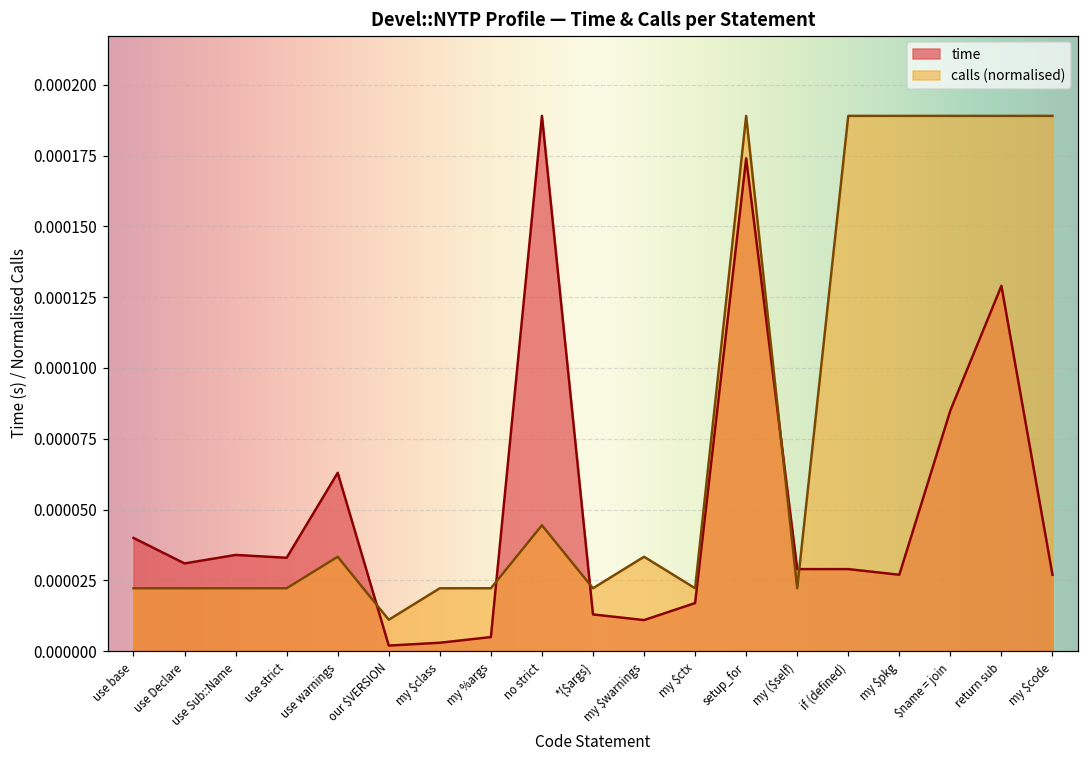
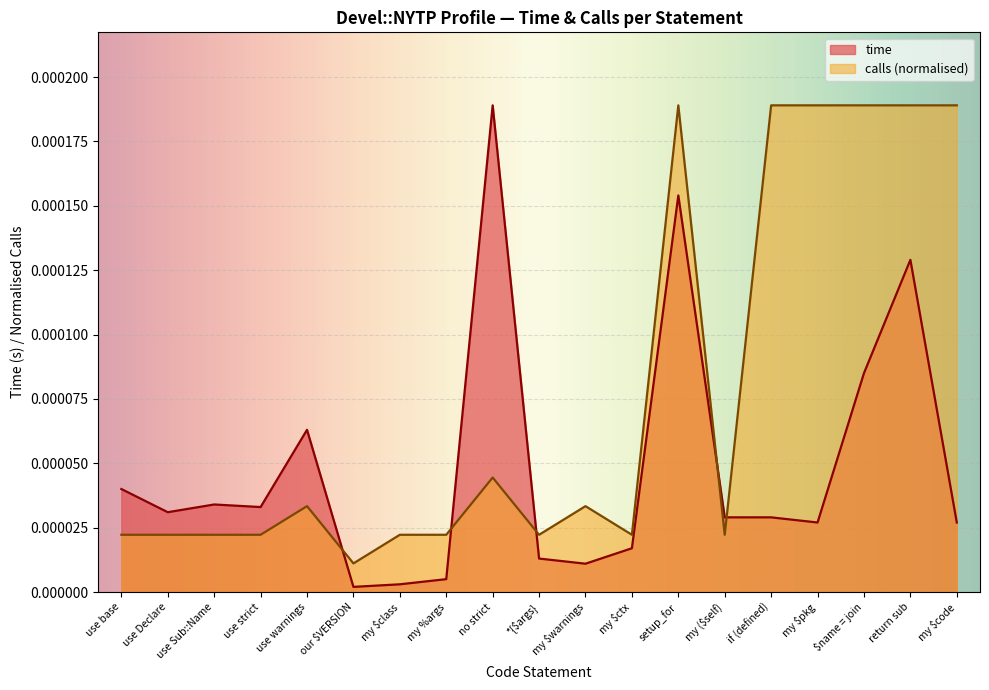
  {
    "time": {
      "use base": 0.000040,
      "use Declare": 0.000031,
      "use Sub::Name": 0.000034,
      "use strict": 0.000033,
      "use warnings": 0.000063,
      "our $VERSION": 0.000002,
      "my $class": 0.000003,
      "my %args": 0.000005,
      "no strict": 0.000189,
      "*{$args}": 0.000013,
      "my $warnings": 0.000011,
      "my $ctx": 0.000017,
-     "setup_for": 0.000174,
+     "setup_for": 0.000154,
      "my ($self)": 0.000029,
      "if (defined)": 0.000029,
      "my $pkg": 0.000027,
      "$name = join": 0.000085,
      "return sub": 0.000129,
      "my $code": 0.000027
    },
    "calls (normalised)": {
      "use base": 0.000022,
      "use Declare": 0.000022,
      "use Sub::Name": 0.000022,
      "use strict": 0.000022,
      "use warnings": 0.000033,
      "our $VERSION": 0.000011,
      "my $class": 0.000022,
      "my %args": 0.000022,
      "no strict": 0.000044,
      "*{$args}": 0.000022,
      "my $warnings": 0.000033,
      "my $ctx": 0.000022,
      "setup_for": 0.000189,
      "my ($self)": 0.000022,
      "if (defined)": 0.000189,
      "my $pkg": 0.000189,
      "$name = join": 0.000189,
      "return sub": 0.000189,
      "my $code": 0.000189
    }
  }
